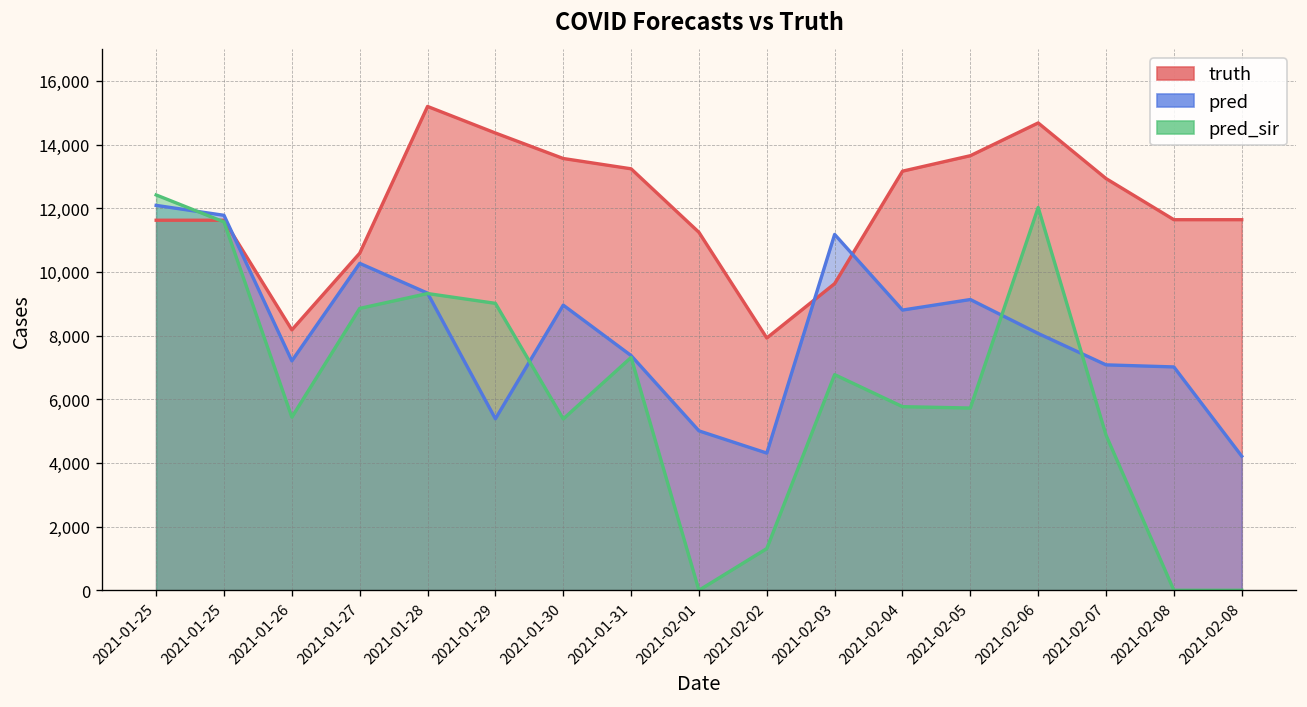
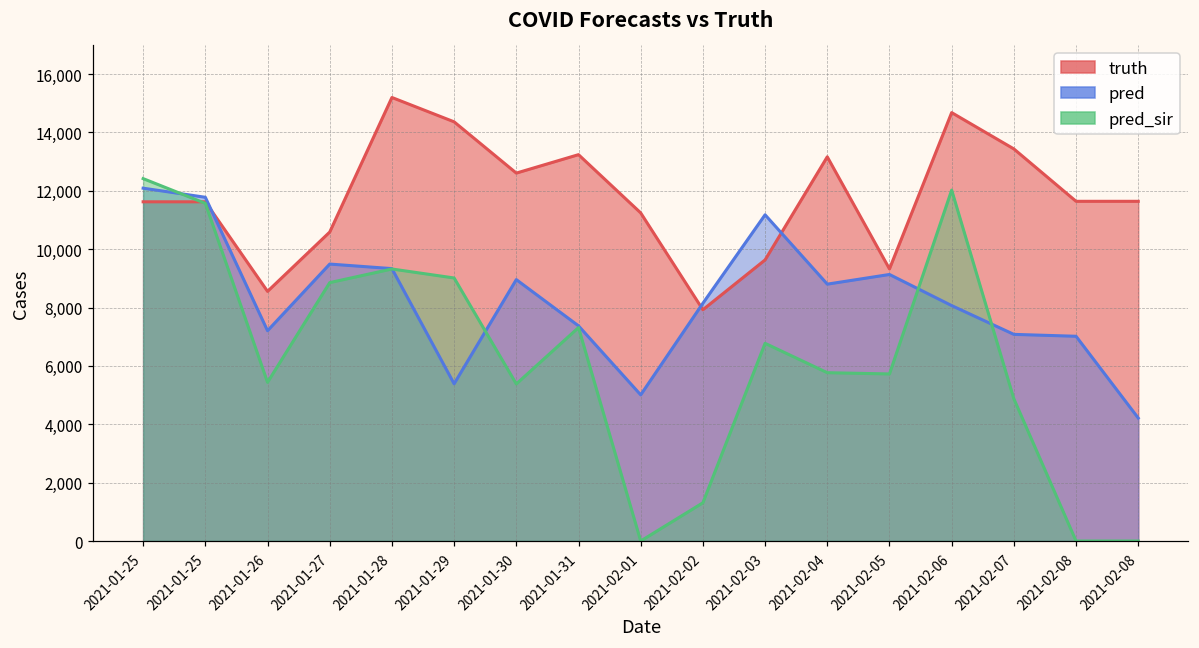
  {
    "truth": {
-     "2021-01-26": "8,200",
+     "2021-01-26": "8,600",
      "2021-01-27": "10,600",
      "2021-01-28": "15,200",
      "2021-01-29": "14,400",
-     "2021-01-30": "13,600",
+     "2021-01-30": "12,600",
      "2021-01-31": "13,200",
      "2021-02-01": "11,200",
      "2021-02-02": "7,900",
      "2021-02-03": "9,600",
      "2021-02-04": "13,200",
-     "2021-02-05": "13,600",
+     "2021-02-05": "9,300",
      "2021-02-06": "14,700",
-     "2021-02-07": "12,900"
+     "2021-02-07": "13,400"
    },
    "pred": {
      "2021-01-26": "7,200",
-     "2021-01-27": "10,300",
+     "2021-01-27": "9,500",
      "2021-01-29": "5,400",
      "2021-01-30": "9,000",
      "2021-02-01": "5,000",
-     "2021-02-02": "4,300",
+     "2021-02-02": "8,100",
      "2021-02-03": "11,200",
      "2021-02-04": "8,800",
      "2021-02-05": "9,100",
      "2021-02-06": "8,100",
      "2021-02-07": "7,100"
    },
    "pred_sir": {
      "2021-01-26": "5,400",
      "2021-01-27": "8,900",
      "2021-01-29": "9,000",
      "2021-01-30": "5,400",
      "2021-02-01": "0",
      "2021-02-02": "1,300",
      "2021-02-03": "6,800",
      "2021-02-04": "5,800",
      "2021-02-05": "5,700",
      "2021-02-06": "12,000",
      "2021-02-07": "4,900"
    }
  }
